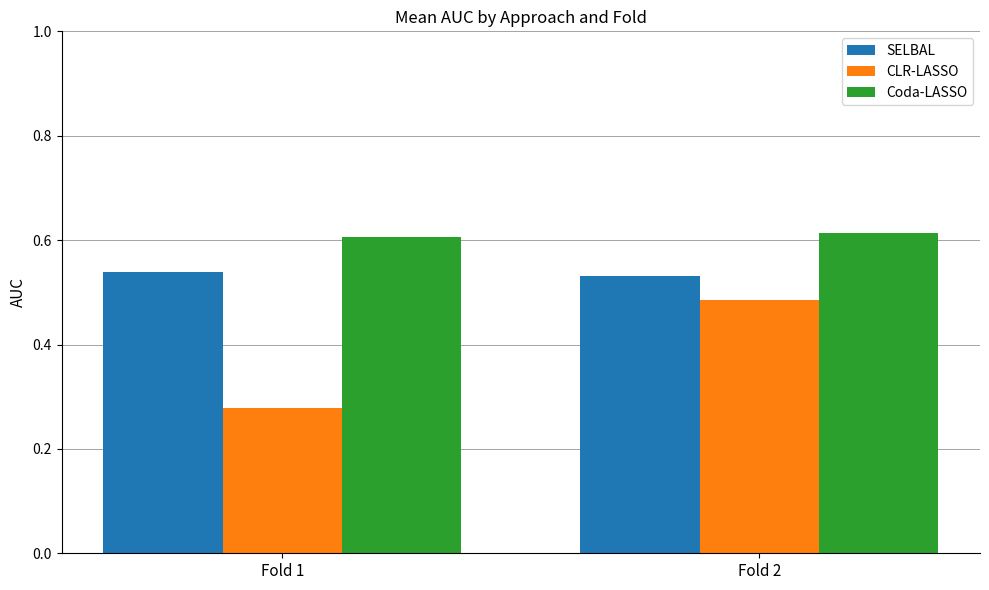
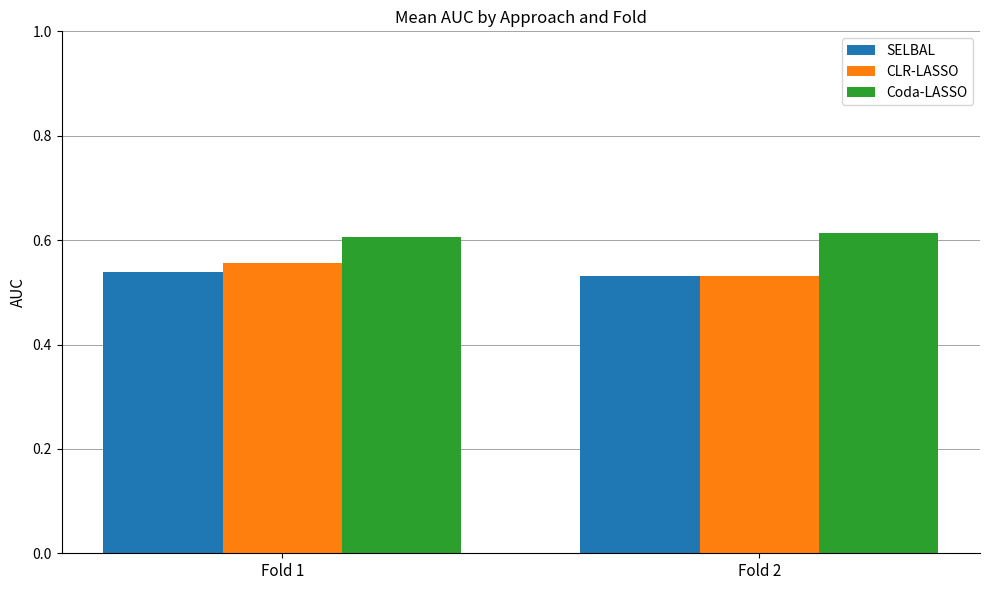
  {
    "SELBAL": {
      "Fold 1": 0.54,
      "Fold 2": 0.53
    },
    "CLR-LASSO": {
-     "Fold 1": 0.28,
-     "Fold 2": 0.49
+     "Fold 1": 0.56,
+     "Fold 2": 0.53
    },
    "Coda-LASSO": {
      "Fold 1": 0.61,
      "Fold 2": 0.61
    }
  }
